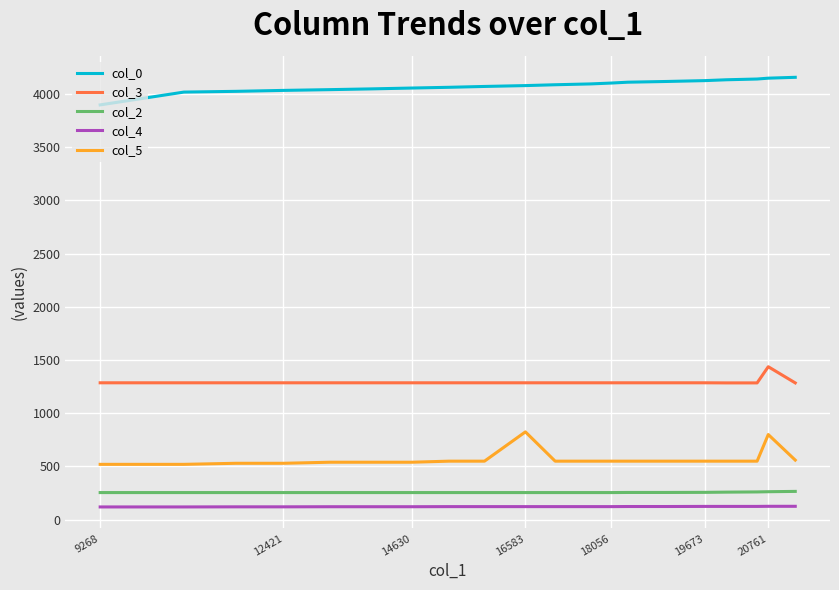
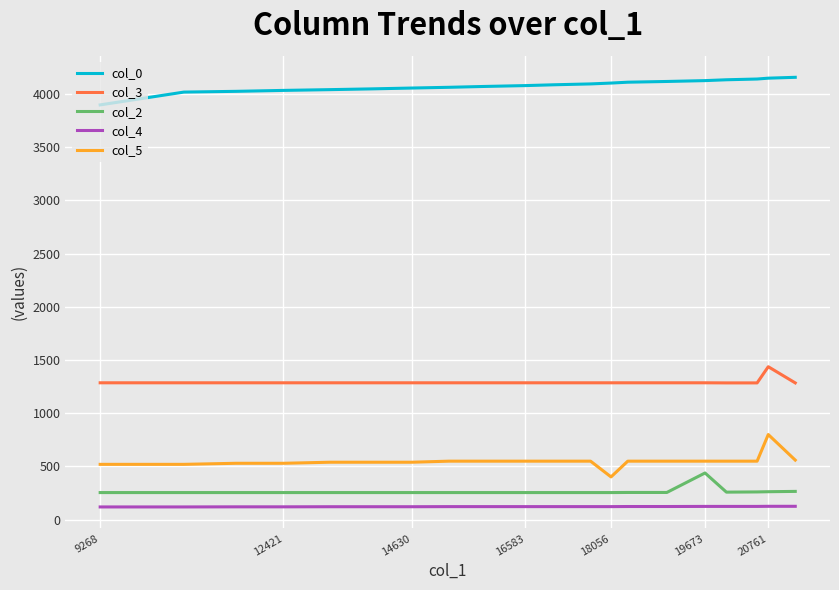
  {
    "col_0": {
      "12421": 4030,
      "14630": 4050,
      "16583": 4080,
      "18056": 4100,
      "19673": 4120,
      "20761": 4150
    },
    "col_3": {
      "9268": 1290,
      "12421": 1290,
      "14630": 1290,
      "16583": 1290,
      "18056": 1290,
      "19673": 1290,
      "20761": 1440
    },
    "col_2": {
      "9268": 260,
      "12421": 260,
      "14630": 260,
      "16583": 260,
      "18056": 260,
-     "19673": 260,
+     "19673": 440,
      "20761": 260
    },
    "col_4": {
      "9268": 120,
      "12421": 120,
      "14630": 120,
      "16583": 120,
      "18056": 120,
      "19673": 130,
      "20761": 130
    },
    "col_5": {
      "9268": 520,
      "12421": 530,
      "14630": 540,
-     "16583": 830,
-     "18056": 550,
+     "16583": 550,
+     "18056": 400,
      "19673": 550,
      "20761": 800
    }
  }
